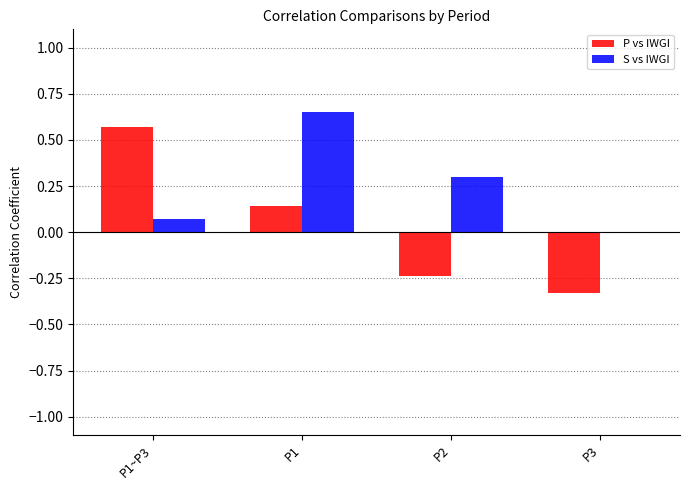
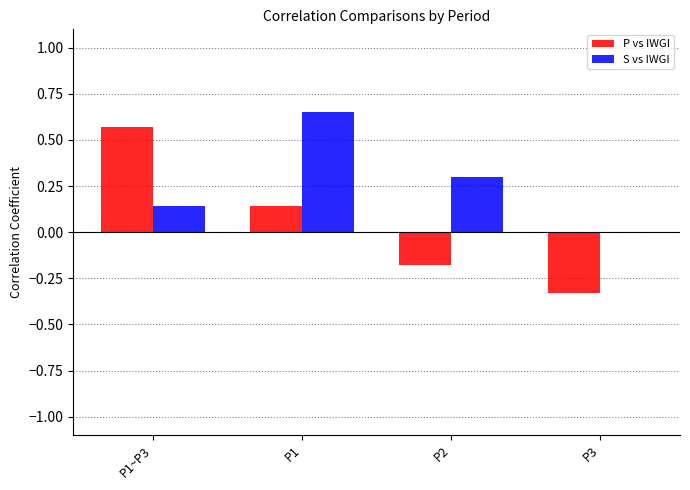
  {
    "P vs IWGI": {
      "P1~P3": 0.57,
      "P1": 0.14,
-     "P2": -0.24,
+     "P2": -0.18,
      "P3": -0.33
    },
    "S vs IWGI": {
-     "P1~P3": 0.07,
+     "P1~P3": 0.14,
      "P1": 0.65,
      "P2": 0.30,
      "P3": 0.00
    }
  }
